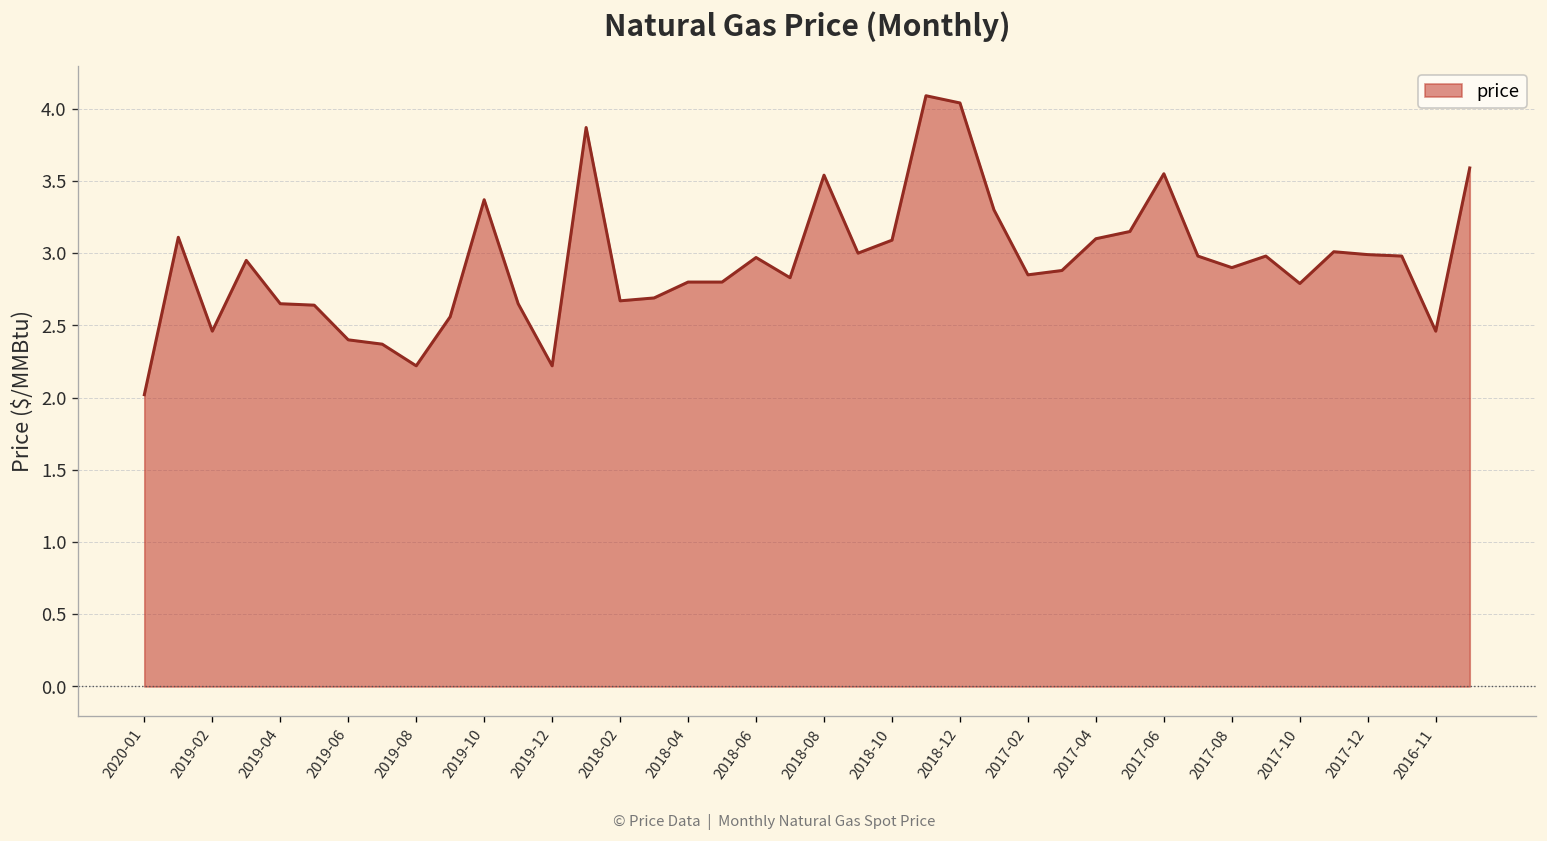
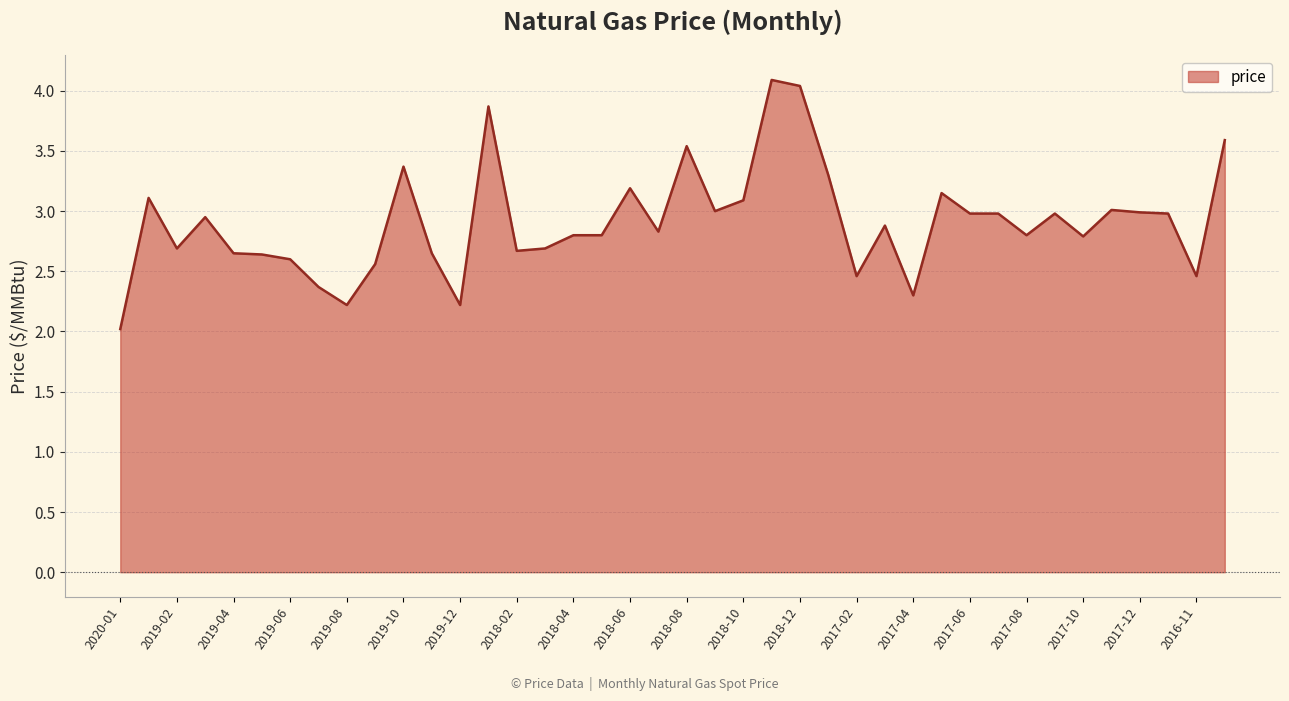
  {
    "2020-01": 2.02,
-   "2019-02": 2.46,
+   "2019-02": 2.69,
    "2019-04": 2.65,
-   "2019-06": 2.4,
+   "2019-06": 2.6,
    "2019-08": 2.22,
    "2019-10": 3.37,
    "2019-12": 2.22,
    "2018-02": 2.67,
    "2018-04": 2.80,
-   "2018-06": 2.97,
+   "2018-06": 3.19,
    "2018-08": 3.54,
    "2018-10": 3.09,
    "2018-12": 4.04,
-   "2017-02": 2.85,
-   "2017-04": 3.1,
-   "2017-06": 3.55,
-   "2017-08": 2.9,
+   "2017-02": 2.46,
+   "2017-04": 2.3,
+   "2017-06": 2.98,
+   "2017-08": 2.8,
    "2017-10": 2.79,
    "2017-12": 2.99,
    "2016-11": 2.46
  }
